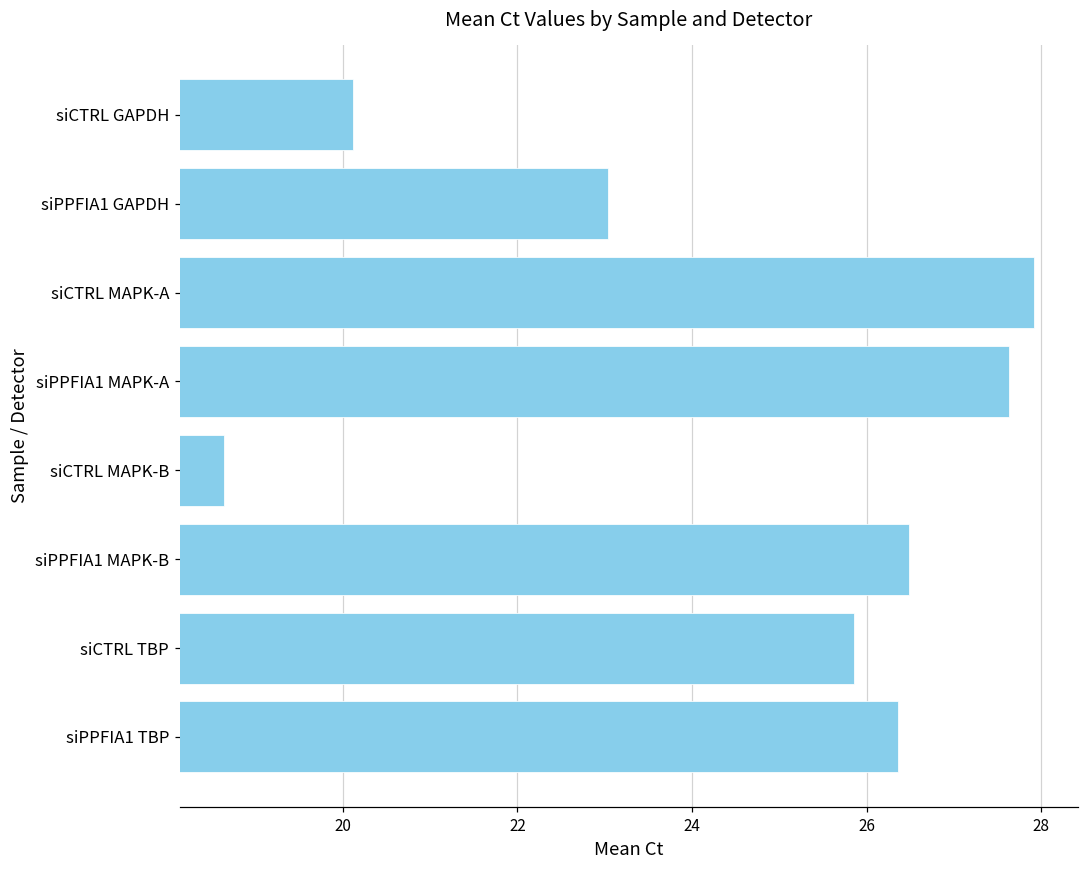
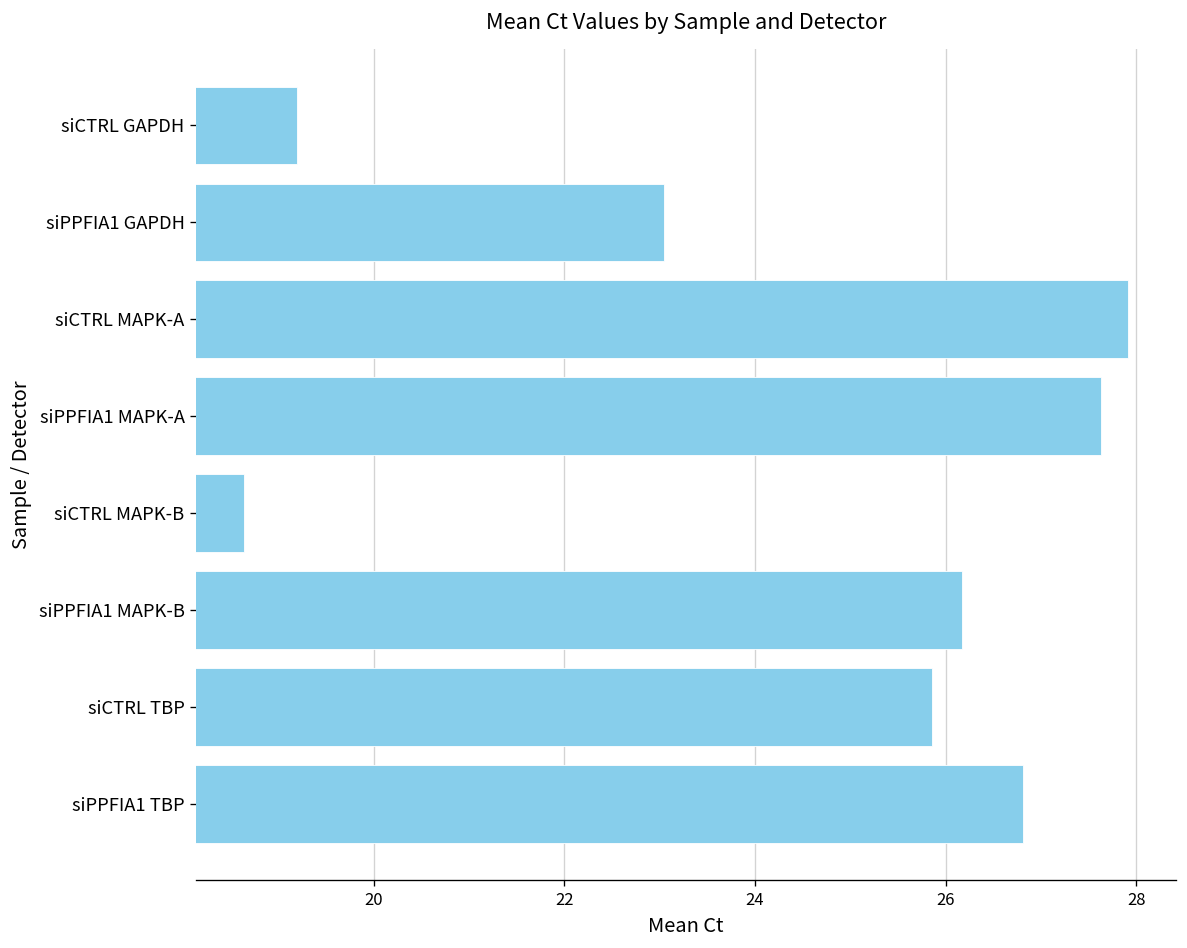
  {
-   "siCTRL GAPDH": 20.1,
+   "siCTRL GAPDH": 19.2,
    "siPPFIA1 GAPDH": 23.0,
    "siCTRL MAPK-A": 27.9,
    "siPPFIA1 MAPK-A": 27.6,
    "siCTRL MAPK-B": 18.6,
-   "siPPFIA1 MAPK-B": 26.5,
+   "siPPFIA1 MAPK-B": 26.2,
    "siCTRL TBP": 25.9,
-   "siPPFIA1 TBP": 26.4
+   "siPPFIA1 TBP": 26.8
  }
